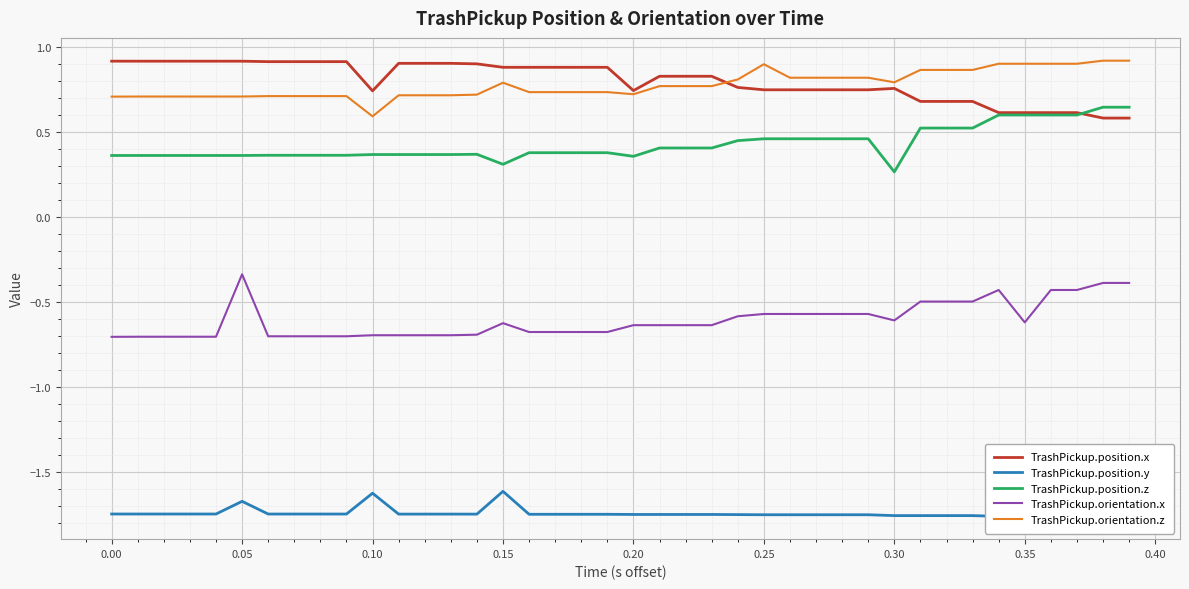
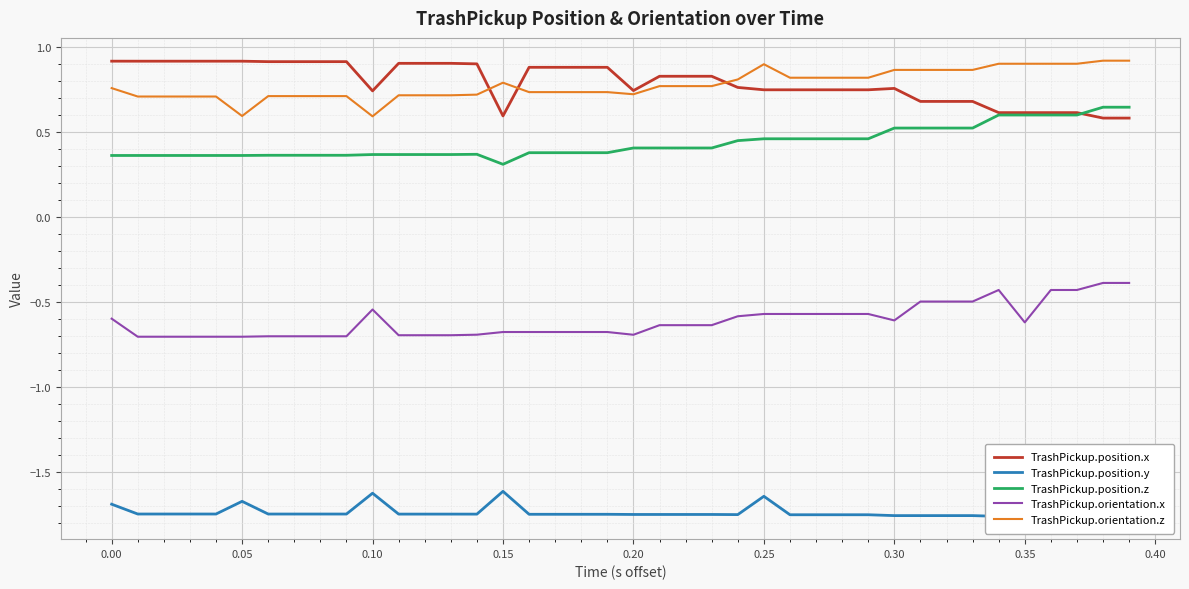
  {
    "TrashPickup.position.x": {
      "0.00": 0.92,
      "0.05": 0.92,
      "0.10": 0.74,
-     "0.15": 0.88,
+     "0.15": 0.60,
      "0.20": 0.74,
      "0.25": 0.75,
      "0.30": 0.76
    },
    "TrashPickup.position.y": {
-     "0.00": -1.75,
+     "0.00": -1.69,
      "0.05": -1.67,
      "0.10": -1.63,
      "0.15": -1.61,
      "0.20": -1.75,
-     "0.25": -1.75,
+     "0.25": -1.64,
      "0.30": -1.76
    },
    "TrashPickup.position.z": {
      "0.00": 0.36,
      "0.05": 0.36,
      "0.10": 0.37,
      "0.15": 0.31,
-     "0.20": 0.36,
+     "0.20": 0.41,
      "0.25": 0.46,
-     "0.30": 0.27
+     "0.30": 0.52
    },
    "TrashPickup.orientation.x": {
-     "0.00": -0.71,
-     "0.05": -0.34,
-     "0.10": -0.70,
-     "0.15": -0.62,
-     "0.20": -0.64,
+     "0.00": -0.60,
+     "0.05": -0.70,
+     "0.10": -0.54,
+     "0.15": -0.68,
+     "0.20": -0.69,
      "0.25": -0.57,
      "0.30": -0.61,
      "0.35": -0.62
    },
    "TrashPickup.orientation.z": {
-     "0.00": 0.71,
-     "0.05": 0.71,
+     "0.00": 0.76,
+     "0.05": 0.59,
      "0.10": 0.59,
      "0.15": 0.79,
      "0.20": 0.72,
      "0.25": 0.90,
-     "0.30": 0.79,
+     "0.30": 0.87,
      "0.35": 0.90
    }
  }
